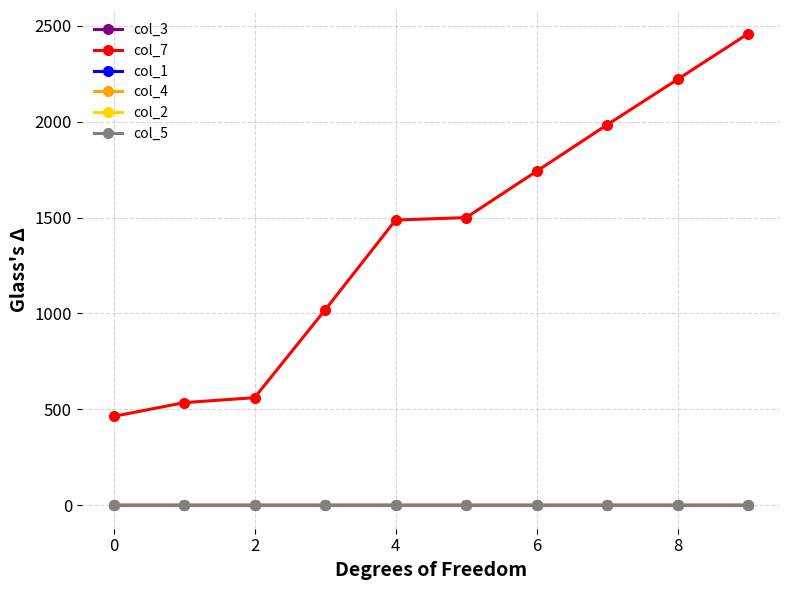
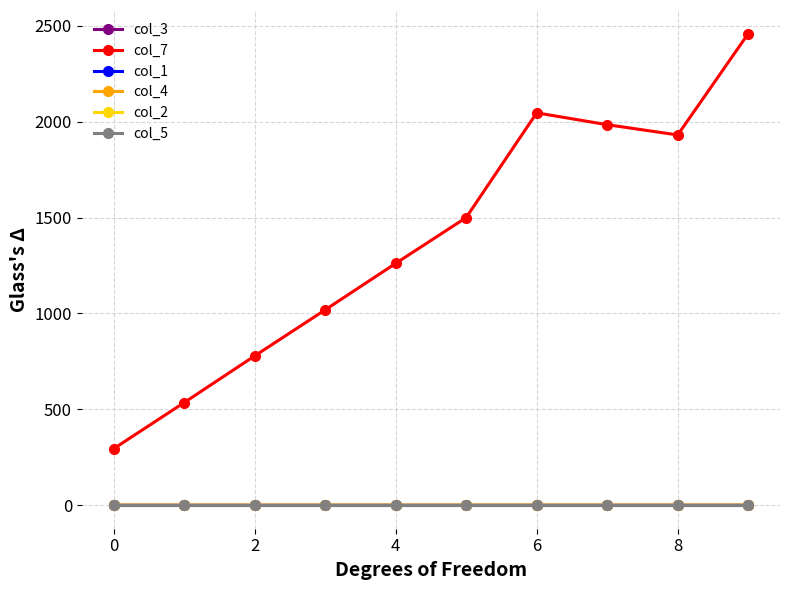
  {
    "col_5": {
      "0": 0,
      "2": 0,
      "4": 0,
      "6": 0,
      "8": 0
    },
    "col_7": {
-     "0": 460,
-     "2": 560,
-     "4": 1490,
-     "6": 1740,
-     "8": 2220
+     "0": 290,
+     "2": 780,
+     "4": 1260,
+     "6": 2050,
+     "8": 1930
    }
  }
